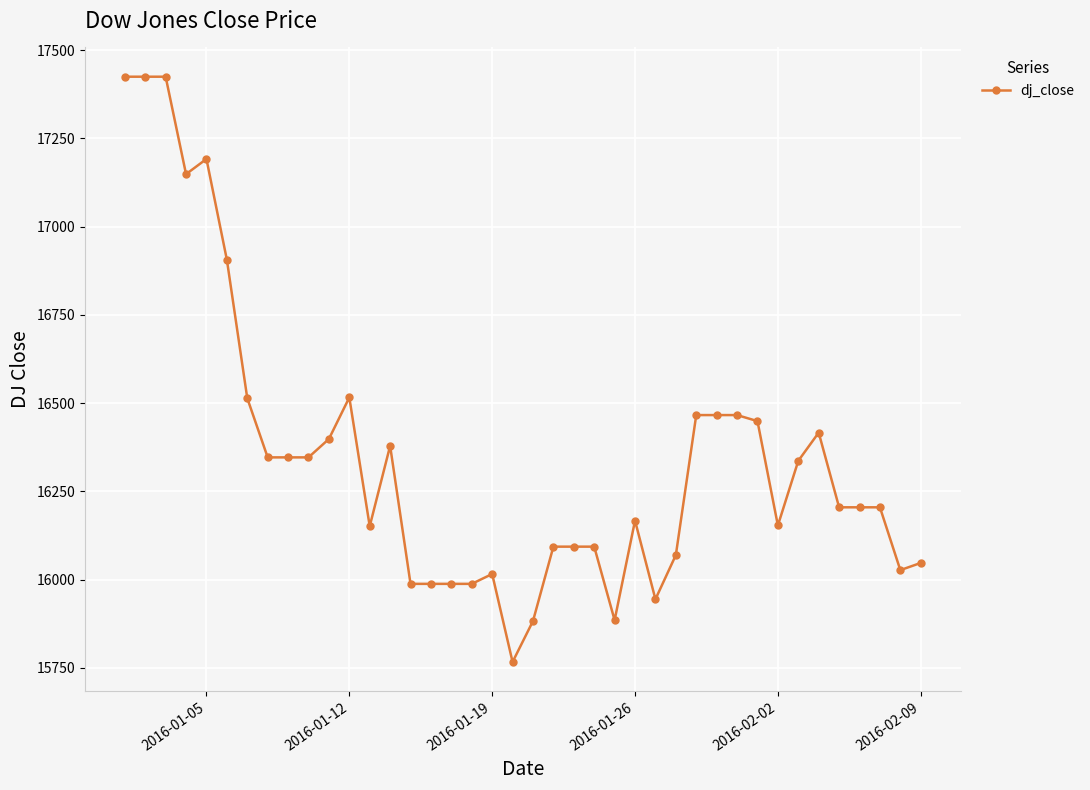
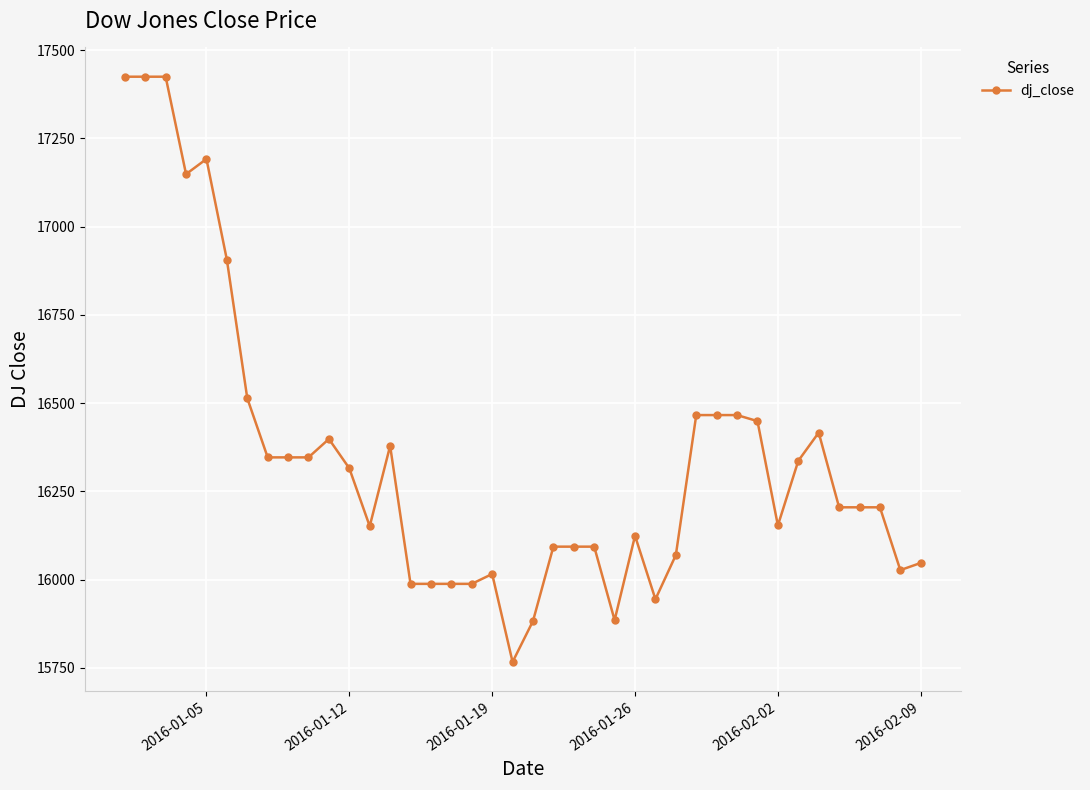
  {
    "2016-01-05": 17190,
-   "2016-01-12": 16520,
+   "2016-01-12": 16320,
    "2016-01-19": 16020,
-   "2016-01-26": 16170,
+   "2016-01-26": 16120,
    "2016-02-02": 16150,
    "2016-02-09": 16050
  }
